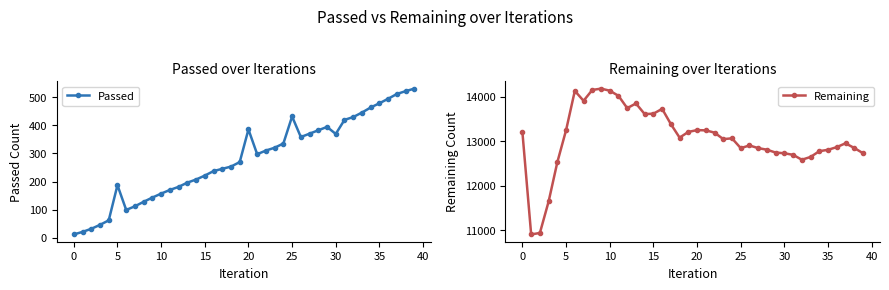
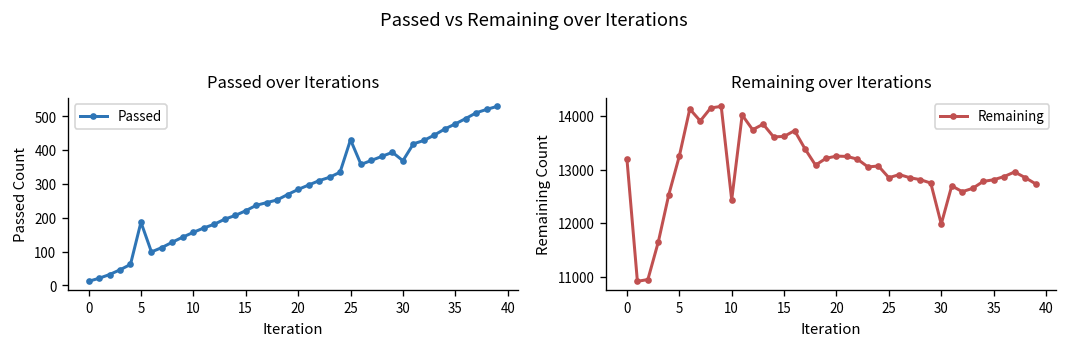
  {
    "Passed over Iterations": {
      "0": 10,
      "5": 190,
      "10": 160,
      "15": 220,
-     "20": 390,
+     "20": 280,
      "25": 430,
      "30": 370,
      "35": 480
    },
    "Remaining over Iterations": {
      "0": 13200,
      "5": 13300,
-     "10": 14100,
+     "10": 12400,
      "15": 13600,
      "20": 13300,
      "25": 12800,
-     "30": 12700,
+     "30": 12000,
      "35": 12800
    }
  }
